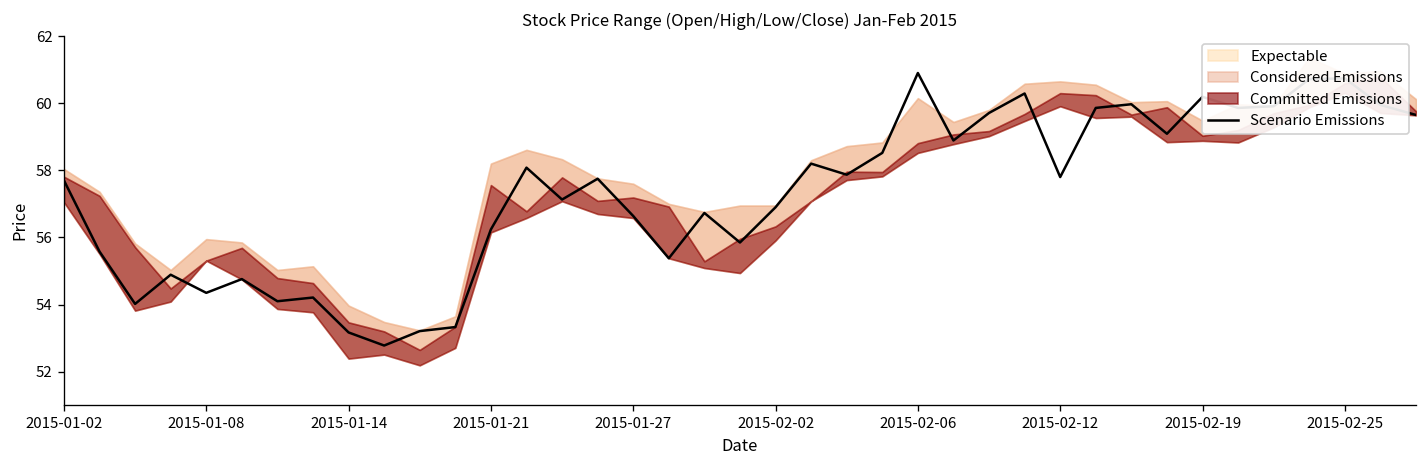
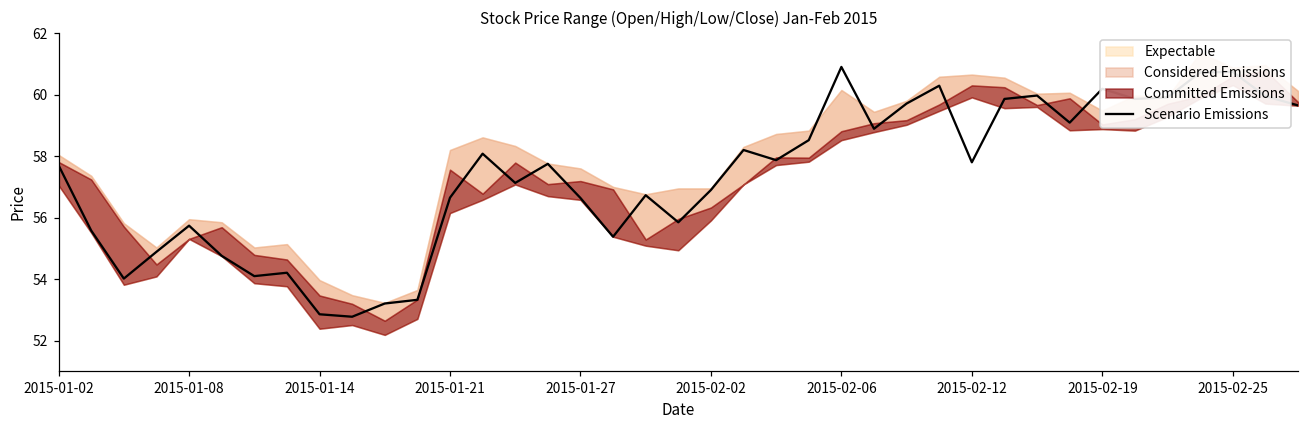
  {
    "Scenario Emissions": {
      "2015-01-02": 57.7,
-     "2015-01-08": 54.4,
-     "2015-01-14": 53.2,
-     "2015-01-21": 56.2,
+     "2015-01-08": 55.7,
+     "2015-01-14": 52.9,
+     "2015-01-21": 56.7,
      "2015-01-27": 56.6,
      "2015-02-06": 60.9,
      "2015-02-12": 57.8
    }
  }
